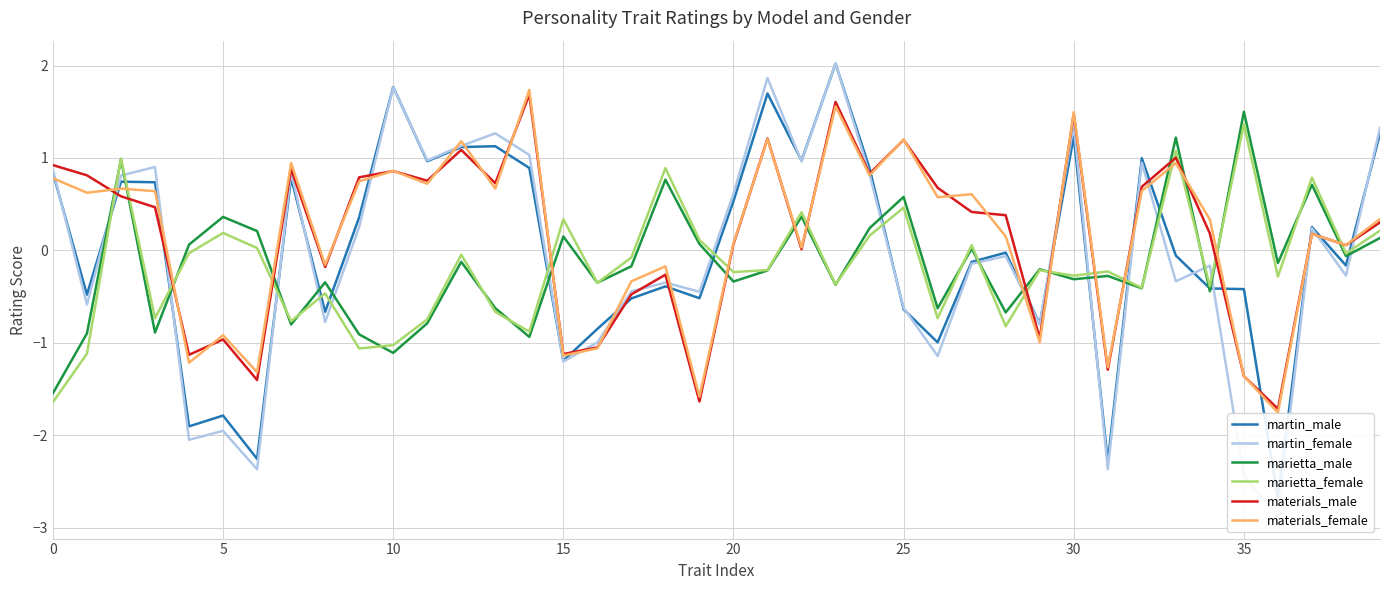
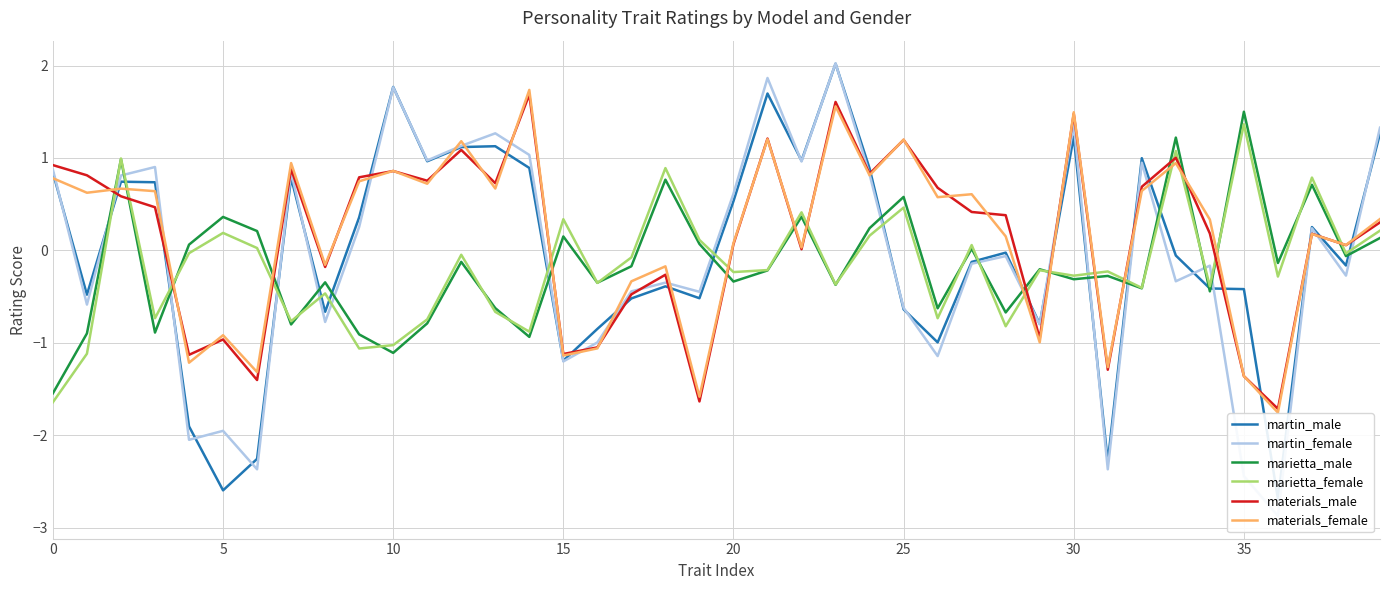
  {
    "martin_male": {
      "0": 0.8,
-     "5": -1.8,
+     "5": -2.6,
      "20": 0.5,
      "30": 1.2,
      "35": -0.4
    },
    "martin_female": {
      "0": 0.9,
      "5": -2.0,
      "20": 0.6,
      "30": 1.4
    },
    "marietta_male": {
      "0": -1.5,
      "5": 0.4,
      "10": -1.1,
      "15": 0.2,
      "20": -0.3,
      "25": 0.6,
      "30": -0.3,
      "35": 1.5
    },
    "marietta_female": {
      "0": -1.6,
      "5": 0.2,
      "10": -1.0,
      "15": 0.3,
      "20": -0.2,
      "25": 0.5,
      "30": -0.3,
      "35": 1.4
    },
    "materials_male": {
      "0": 0.9,
      "5": -1.0
    },
    "materials_female": {
      "0": 0.8,
      "5": -0.9
    }
  }
